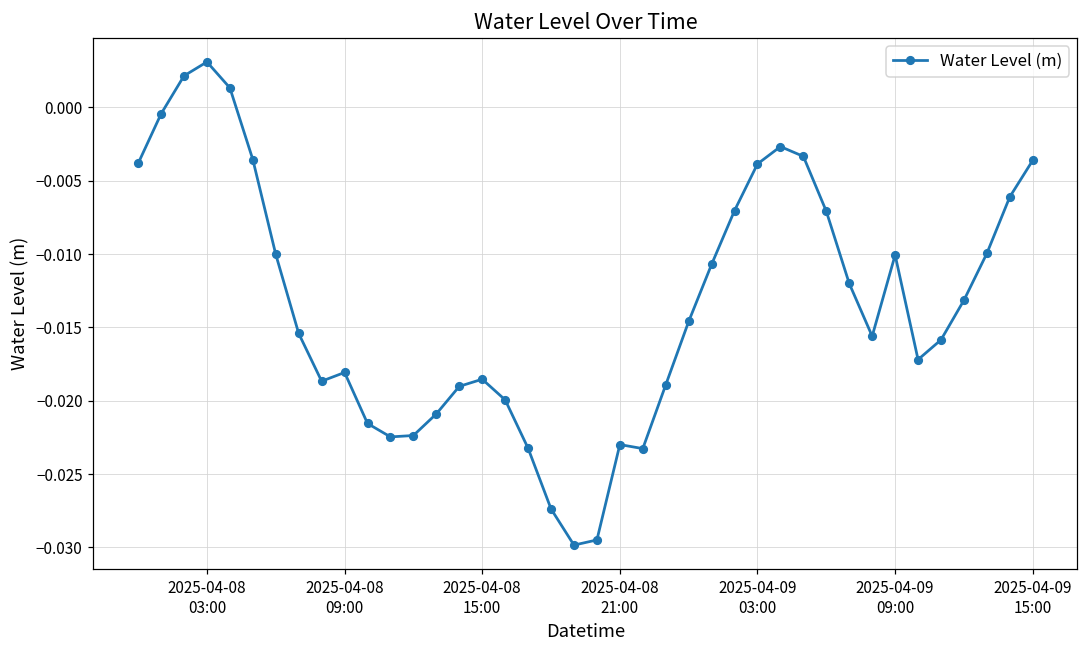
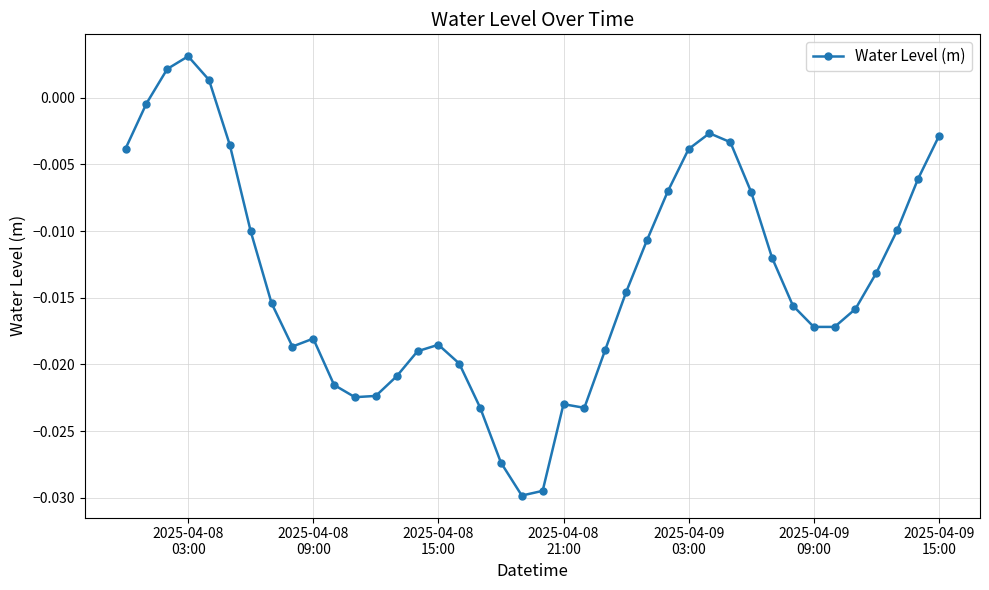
  {
    "2025-04-08 03:00": 0.0031,
    "2025-04-08 09:00": -0.0181,
    "2025-04-08 15:00": -0.0185,
    "2025-04-08 21:00": -0.0230,
    "2025-04-09 03:00": -0.0039,
-   "2025-04-09 09:00": -0.0101,
-   "2025-04-09 15:00": -0.0036
+   "2025-04-09 09:00": -0.0172,
+   "2025-04-09 15:00": -0.0029
  }
